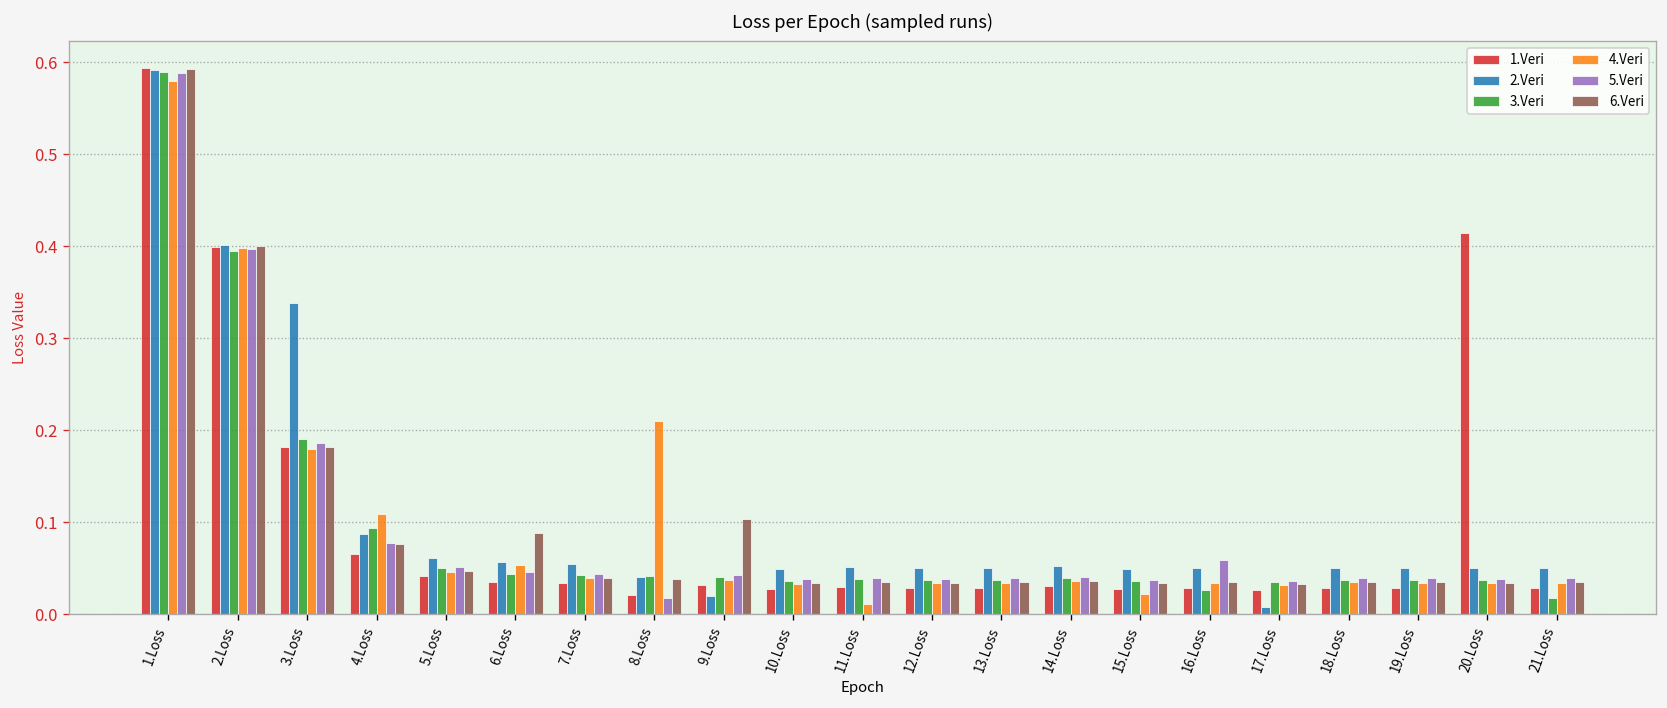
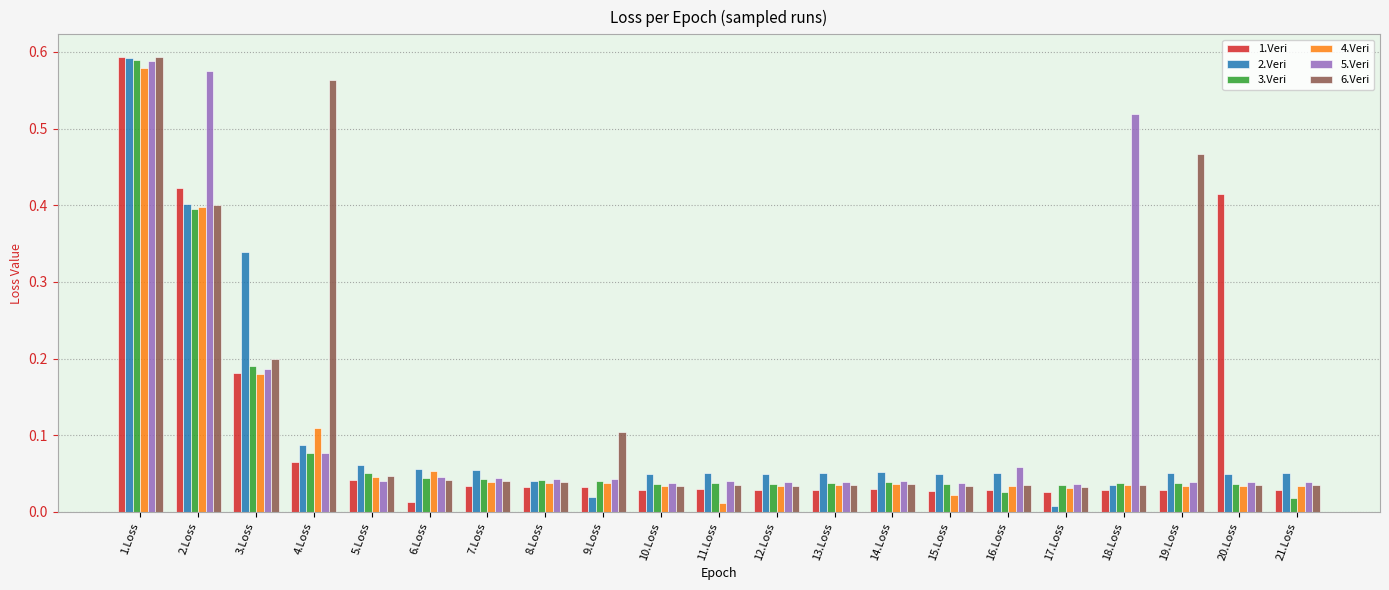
  {
    "1.Veri": {
      "1.Loss": 0.59,
-     "2.Loss": 0.40,
+     "2.Loss": 0.42,
      "3.Loss": 0.18,
      "4.Loss": 0.07,
      "5.Loss": 0.04,
-     "6.Loss": 0.04,
+     "6.Loss": 0.01,
      "7.Loss": 0.03,
-     "8.Loss": 0.02,
+     "8.Loss": 0.03,
      "9.Loss": 0.03,
      "10.Loss": 0.03,
      "11.Loss": 0.03,
      "12.Loss": 0.03,
      "13.Loss": 0.03,
      "14.Loss": 0.03,
      "15.Loss": 0.03,
      "16.Loss": 0.03,
      "17.Loss": 0.03,
      "18.Loss": 0.03,
      "19.Loss": 0.03,
      "20.Loss": 0.41,
      "21.Loss": 0.03
    },
    "2.Veri": {
      "1.Loss": 0.59,
      "2.Loss": 0.40,
      "3.Loss": 0.34,
      "4.Loss": 0.09,
      "5.Loss": 0.06,
      "6.Loss": 0.06,
      "7.Loss": 0.06,
      "8.Loss": 0.04,
      "9.Loss": 0.02,
      "10.Loss": 0.05,
      "11.Loss": 0.05,
      "12.Loss": 0.05,
      "13.Loss": 0.05,
      "14.Loss": 0.05,
      "15.Loss": 0.05,
      "16.Loss": 0.05,
      "17.Loss": 0.01,
-     "18.Loss": 0.05,
+     "18.Loss": 0.04,
      "19.Loss": 0.05,
      "20.Loss": 0.05,
      "21.Loss": 0.05
    },
    "3.Veri": {
      "1.Loss": 0.59,
      "2.Loss": 0.39,
      "3.Loss": 0.19,
-     "4.Loss": 0.09,
+     "4.Loss": 0.08,
      "5.Loss": 0.05,
      "6.Loss": 0.04,
      "7.Loss": 0.04,
      "8.Loss": 0.04,
      "9.Loss": 0.04,
      "10.Loss": 0.04,
      "11.Loss": 0.04,
      "12.Loss": 0.04,
      "13.Loss": 0.04,
      "14.Loss": 0.04,
      "15.Loss": 0.04,
      "16.Loss": 0.03,
      "17.Loss": 0.03,
      "18.Loss": 0.04,
      "19.Loss": 0.04,
      "20.Loss": 0.04,
      "21.Loss": 0.02
    },
    "4.Veri": {
      "1.Loss": 0.58,
      "2.Loss": 0.40,
      "3.Loss": 0.18,
      "4.Loss": 0.11,
      "5.Loss": 0.05,
      "6.Loss": 0.05,
      "7.Loss": 0.04,
-     "8.Loss": 0.21,
+     "8.Loss": 0.04,
      "9.Loss": 0.04,
      "10.Loss": 0.03,
      "11.Loss": 0.01,
      "12.Loss": 0.03,
      "13.Loss": 0.03,
      "14.Loss": 0.04,
      "15.Loss": 0.02,
      "16.Loss": 0.03,
      "17.Loss": 0.03,
      "18.Loss": 0.03,
      "19.Loss": 0.03,
      "20.Loss": 0.03,
      "21.Loss": 0.03
    },
    "5.Veri": {
      "1.Loss": 0.59,
-     "2.Loss": 0.40,
+     "2.Loss": 0.58,
      "3.Loss": 0.19,
      "4.Loss": 0.08,
-     "5.Loss": 0.05,
+     "5.Loss": 0.04,
      "6.Loss": 0.05,
      "7.Loss": 0.04,
-     "8.Loss": 0.02,
+     "8.Loss": 0.04,
      "9.Loss": 0.04,
      "10.Loss": 0.04,
      "11.Loss": 0.04,
      "12.Loss": 0.04,
      "13.Loss": 0.04,
      "14.Loss": 0.04,
      "15.Loss": 0.04,
      "16.Loss": 0.06,
      "17.Loss": 0.04,
-     "18.Loss": 0.04,
+     "18.Loss": 0.52,
      "19.Loss": 0.04,
      "20.Loss": 0.04,
      "21.Loss": 0.04
    },
    "6.Veri": {
      "1.Loss": 0.59,
      "2.Loss": 0.40,
-     "3.Loss": 0.18,
-     "4.Loss": 0.08,
+     "3.Loss": 0.20,
+     "4.Loss": 0.56,
      "5.Loss": 0.05,
-     "6.Loss": 0.09,
+     "6.Loss": 0.04,
      "7.Loss": 0.04,
      "8.Loss": 0.04,
      "9.Loss": 0.10,
      "10.Loss": 0.03,
      "11.Loss": 0.04,
      "12.Loss": 0.03,
      "13.Loss": 0.04,
      "14.Loss": 0.04,
      "15.Loss": 0.03,
      "16.Loss": 0.03,
      "17.Loss": 0.03,
      "18.Loss": 0.04,
-     "19.Loss": 0.03,
+     "19.Loss": 0.47,
      "20.Loss": 0.03,
      "21.Loss": 0.04
    }
  }
